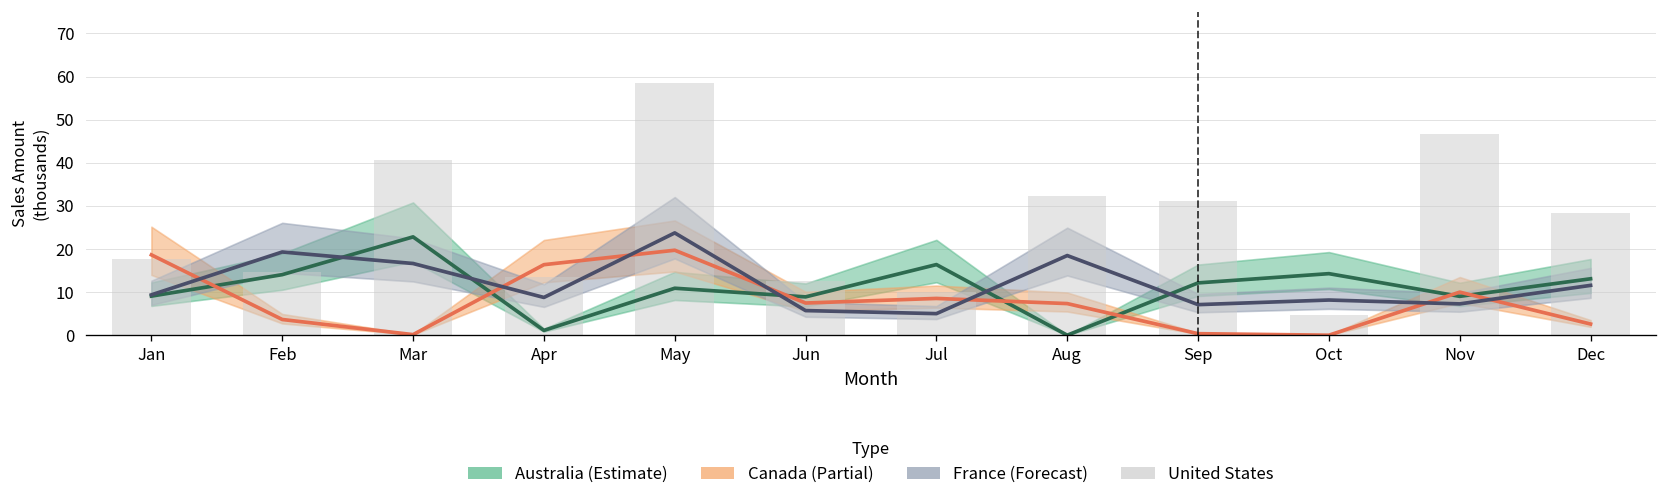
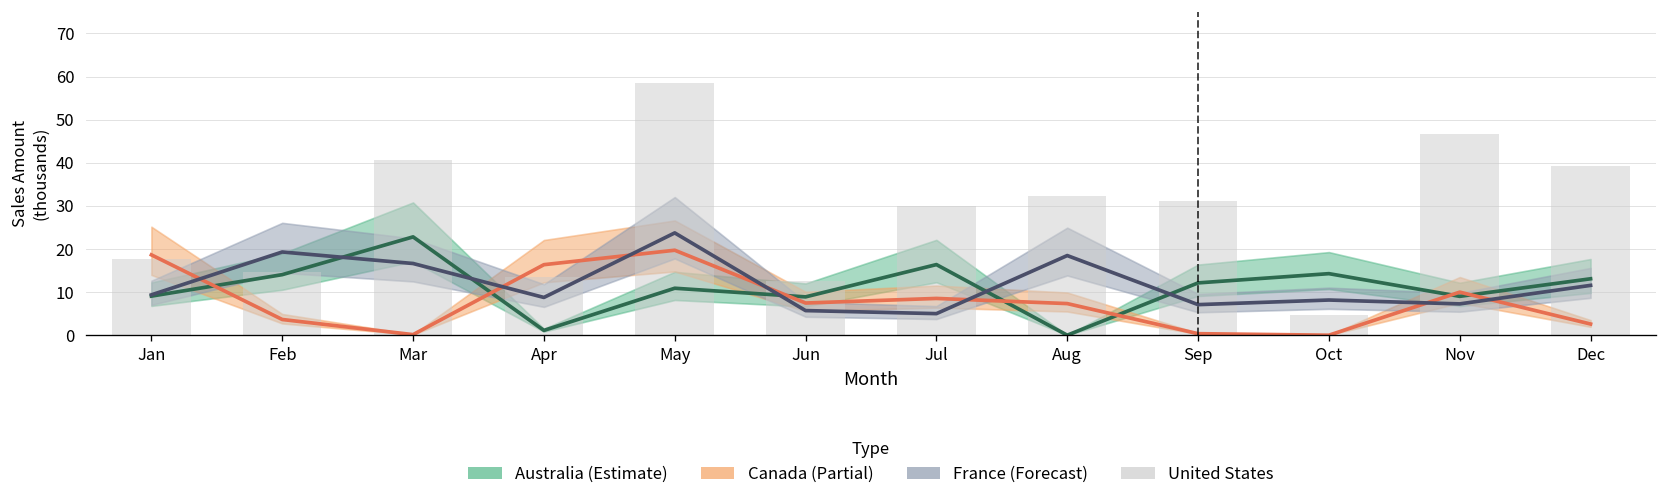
  {
    "United States": {
      "Jan": 18,
      "Feb": 15,
      "Mar": 41,
      "Apr": 13,
      "May": 58,
      "Jun": 13,
-     "Jul": 10,
+     "Jul": 30,
      "Aug": 32,
      "Sep": 31,
      "Oct": 5,
      "Nov": 47,
-     "Dec": 28
+     "Dec": 39
    }
  }
